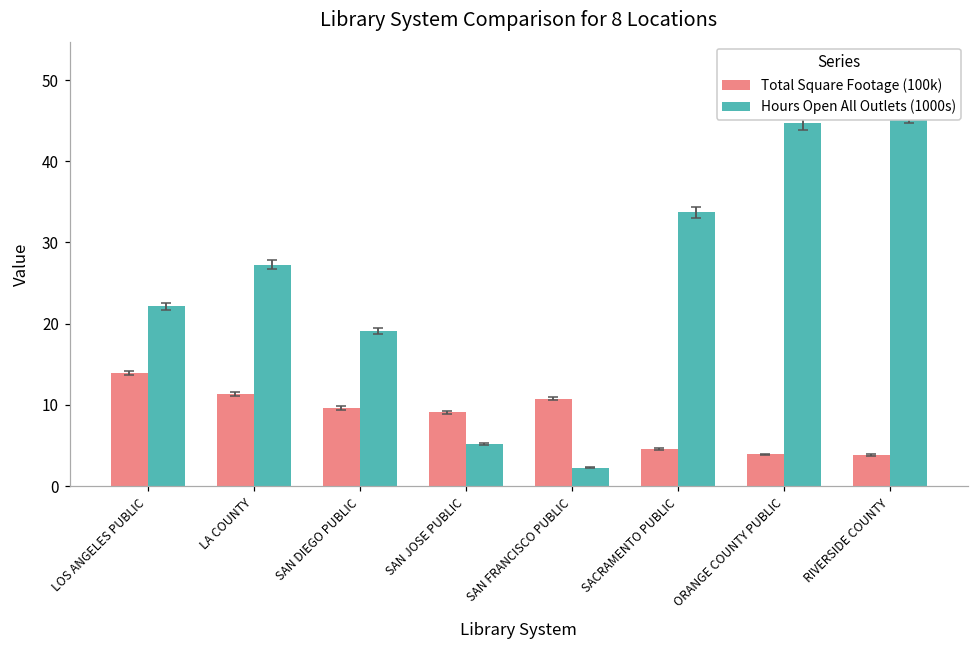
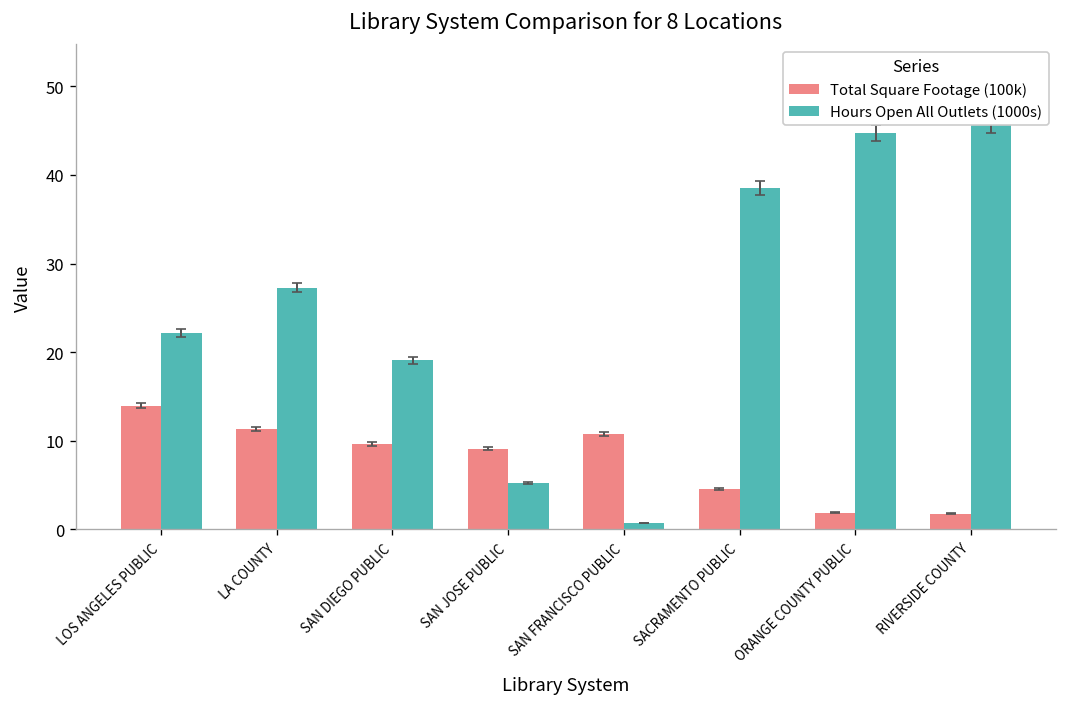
  {
    "Total Square Footage (100k)": {
      "LOS ANGELES PUBLIC": 14,
      "LA COUNTY": 11,
      "SAN DIEGO PUBLIC": 10,
      "SAN JOSE PUBLIC": 9,
      "SAN FRANCISCO PUBLIC": 11,
      "SACRAMENTO PUBLIC": 5,
-     "ORANGE COUNTY PUBLIC": 4,
-     "RIVERSIDE COUNTY": 4
+     "ORANGE COUNTY PUBLIC": 2,
+     "RIVERSIDE COUNTY": 2
    },
    "Hours Open All Outlets (1000s)": {
      "LOS ANGELES PUBLIC": 22,
      "LA COUNTY": 27,
      "SAN DIEGO PUBLIC": 19,
      "SAN JOSE PUBLIC": 5,
-     "SAN FRANCISCO PUBLIC": 2,
-     "SACRAMENTO PUBLIC": 34,
+     "SAN FRANCISCO PUBLIC": 1,
+     "SACRAMENTO PUBLIC": 38,
      "ORANGE COUNTY PUBLIC": 45
    }
  }
